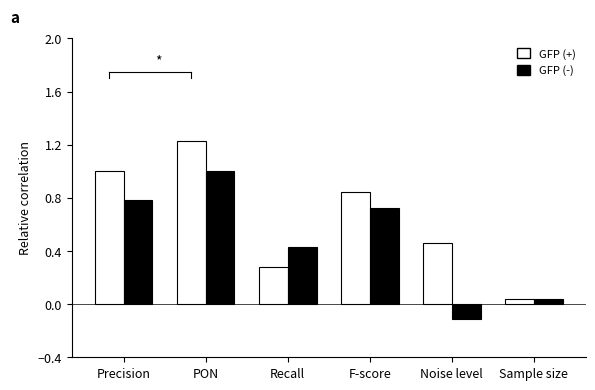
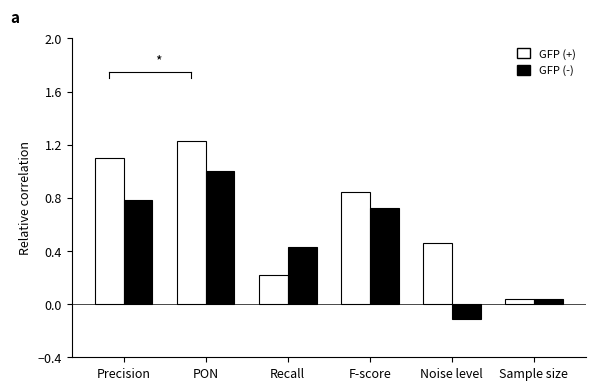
  {
    "GFP (+)": {
-     "Precision": 1.0,
+     "Precision": 1.1,
      "PON": 1.23,
-     "Recall": 0.28,
+     "Recall": 0.22,
      "F-score": 0.84,
      "Noise level": 0.46,
      "Sample size": 0.04
    }
  }
